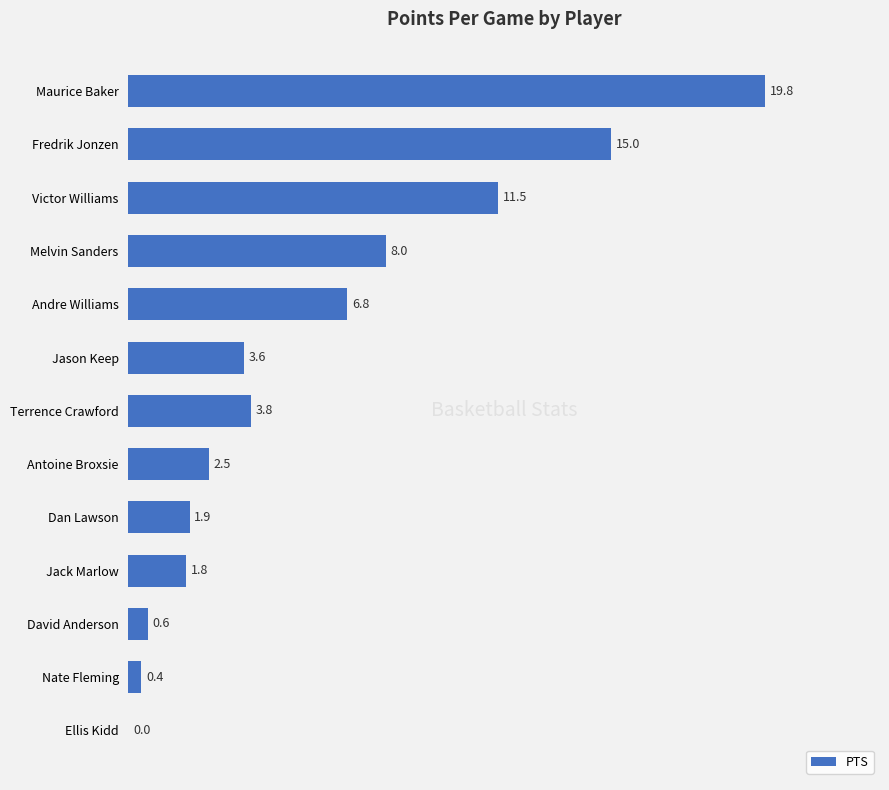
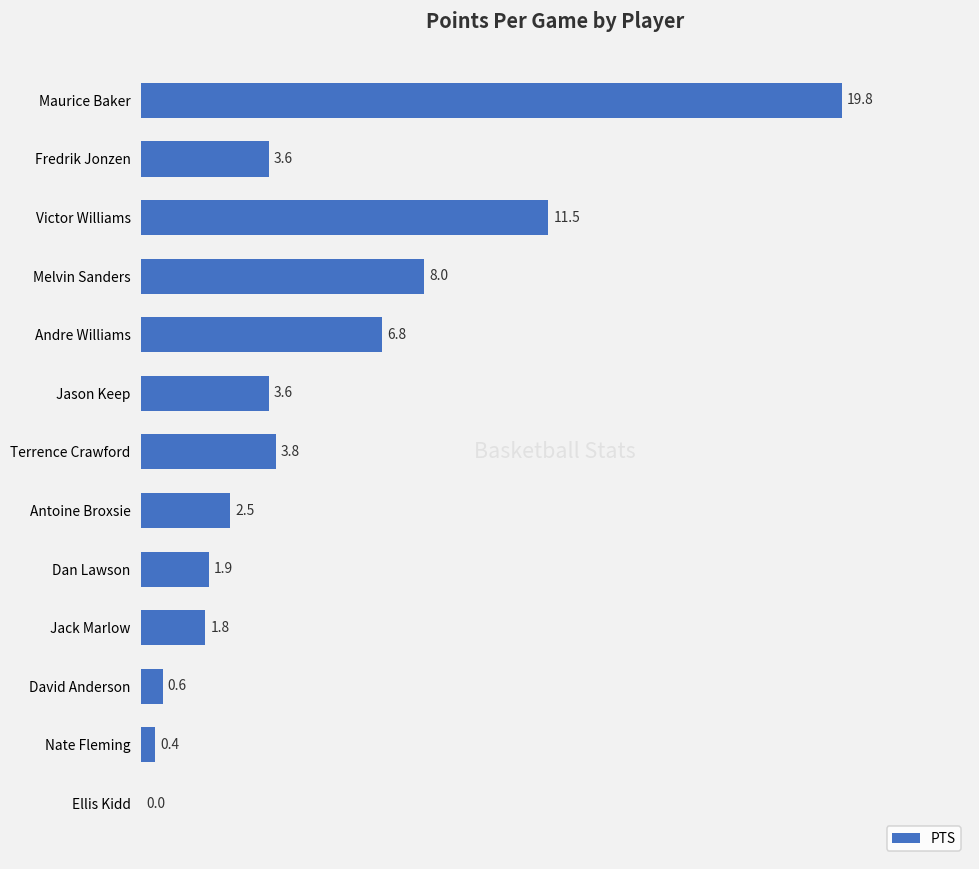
  {
    "Maurice Baker": 19.8,
-   "Fredrik Jonzen": 15.0,
+   "Fredrik Jonzen": 3.6,
    "Victor Williams": 11.5,
    "Melvin Sanders": 8.0,
    "Andre Williams": 6.8,
    "Jason Keep": 3.6,
    "Terrence Crawford": 3.8,
    "Antoine Broxsie": 2.5,
    "Dan Lawson": 1.9,
    "Jack Marlow": 1.8,
    "David Anderson": 0.6,
    "Nate Fleming": 0.4,
    "Ellis Kidd": 0.0
  }
